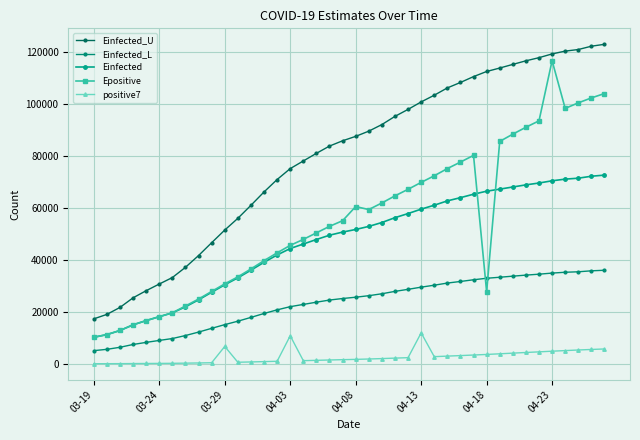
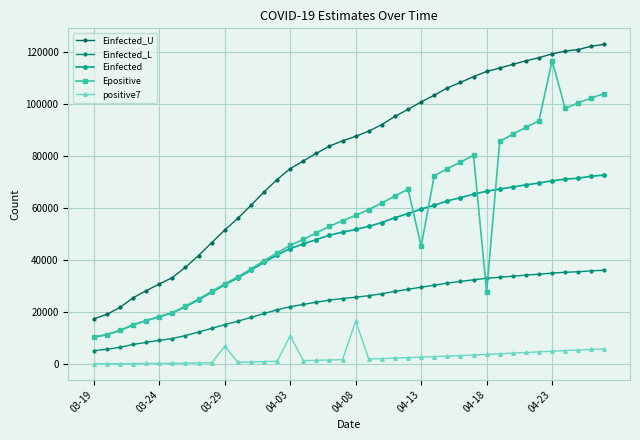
  {
    "Epositive": {
      "04-03": 46000,
-     "04-08": 60000,
-     "04-13": 70000,
+     "04-08": 57000,
+     "04-13": 45000,
      "04-18": 28000,
      "04-23": 117000
    },
    "positive7": {
      "03-19": 0,
      "03-24": 0,
      "03-29": 7000,
      "04-03": 11000,
-     "04-08": 2000,
-     "04-13": 12000,
+     "04-08": 16000,
+     "04-13": 3000,
      "04-18": 4000,
      "04-23": 5000
    }
  }
